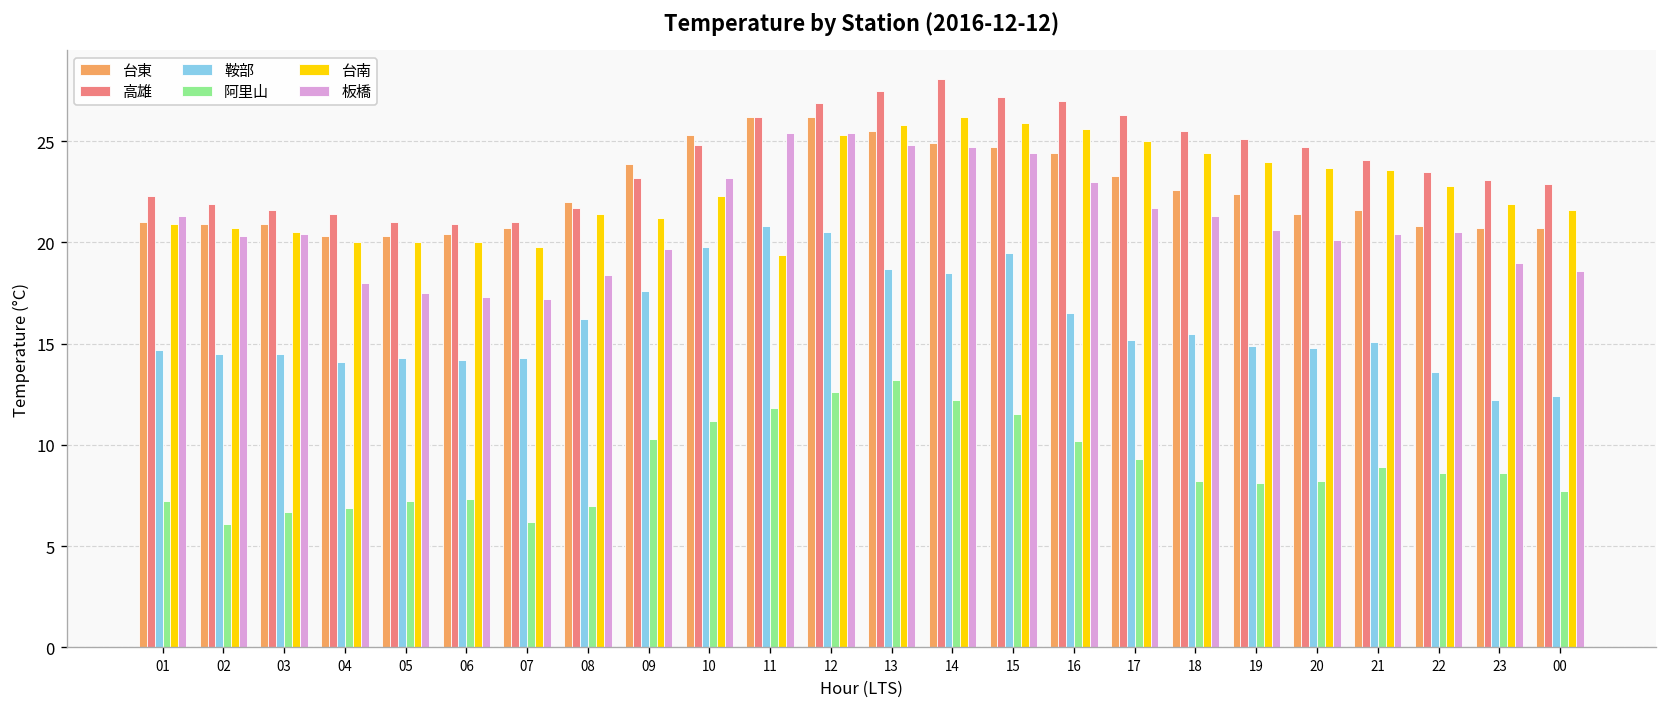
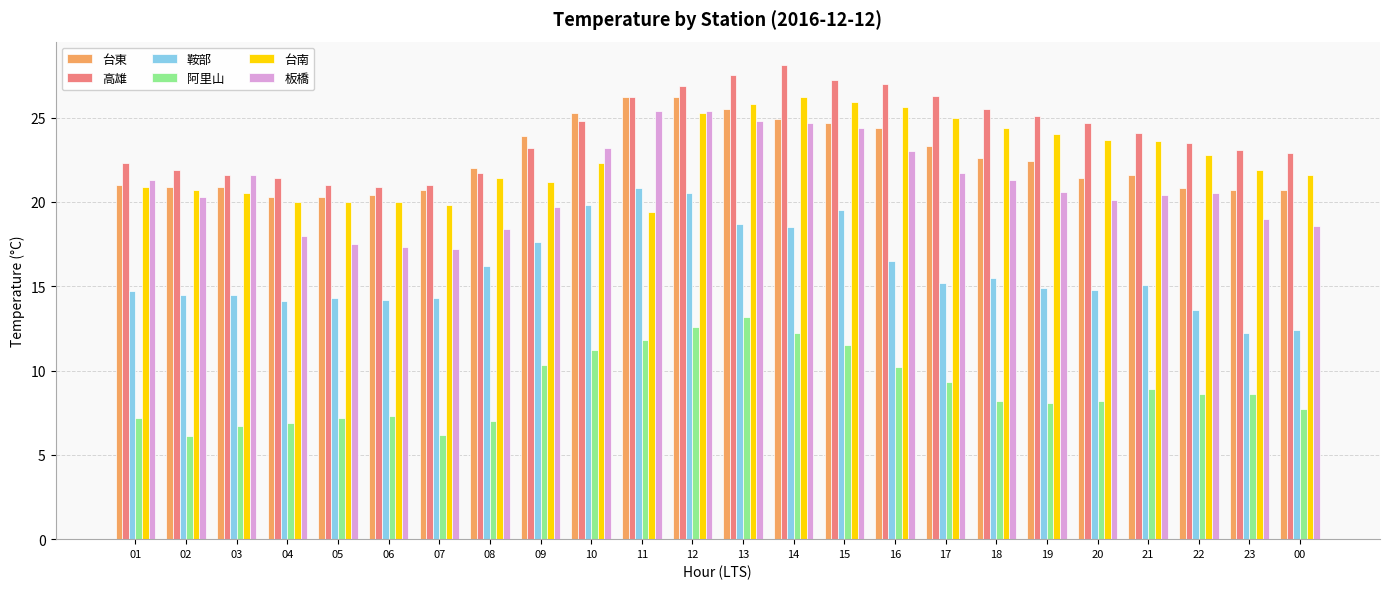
  {
    "鞍部": {
      "01": 14.7,
      "02": 14.5,
      "03": 14.5,
      "04": 14.1,
      "05": 14.3,
      "06": 14.2,
      "07": 14.3,
      "08": 16.2,
      "09": 17.6,
      "10": 19.8,
      "11": 20.8,
      "12": 20.5,
      "13": 18.7,
      "14": 18.5,
      "15": 19.5,
      "16": 16.5,
      "17": 15.2,
      "18": 15.5,
      "19": 14.9,
      "20": 14.8,
      "21": 15.1,
      "22": 13.6,
      "23": 12.2,
      "00": 12.4
    },
    "阿里山": {
      "01": 7.2,
      "02": 6.1,
      "03": 6.7,
      "04": 6.9,
      "05": 7.2,
      "06": 7.3,
      "07": 6.2,
      "08": 7.0,
      "09": 10.3,
      "10": 11.2,
      "11": 11.8,
      "12": 12.6,
      "13": 13.2,
      "14": 12.2,
      "15": 11.5,
      "16": 10.2,
      "17": 9.3,
      "18": 8.2,
      "19": 8.1,
      "20": 8.2,
      "21": 8.9,
      "22": 8.6,
      "23": 8.6,
      "00": 7.7
    },
    "台南": {
      "01": 20.9,
      "02": 20.7,
      "03": 20.5,
      "04": 20.0,
      "05": 20.0,
      "06": 20.0,
      "07": 19.8,
      "08": 21.4,
      "09": 21.2,
      "10": 22.3,
      "11": 19.4,
      "12": 25.3,
      "13": 25.8,
      "14": 26.2,
      "15": 25.9,
      "16": 25.6,
      "17": 25.0,
      "18": 24.4,
      "19": 24.0,
      "20": 23.7,
      "21": 23.6,
      "22": 22.8,
      "23": 21.9,
      "00": 21.6
    },
    "板橋": {
      "01": 21.3,
      "02": 20.3,
-     "03": 20.4,
+     "03": 21.6,
      "04": 18.0,
      "05": 17.5,
      "06": 17.3,
      "07": 17.2,
      "08": 18.4,
      "09": 19.7,
      "10": 23.2,
      "11": 25.4,
      "12": 25.4,
      "13": 24.8,
      "14": 24.7,
      "15": 24.4,
      "16": 23.0,
      "17": 21.7,
      "18": 21.3,
      "19": 20.6,
      "20": 20.1,
      "21": 20.4,
      "22": 20.5,
      "23": 19.0,
      "00": 18.6
    }
  }
